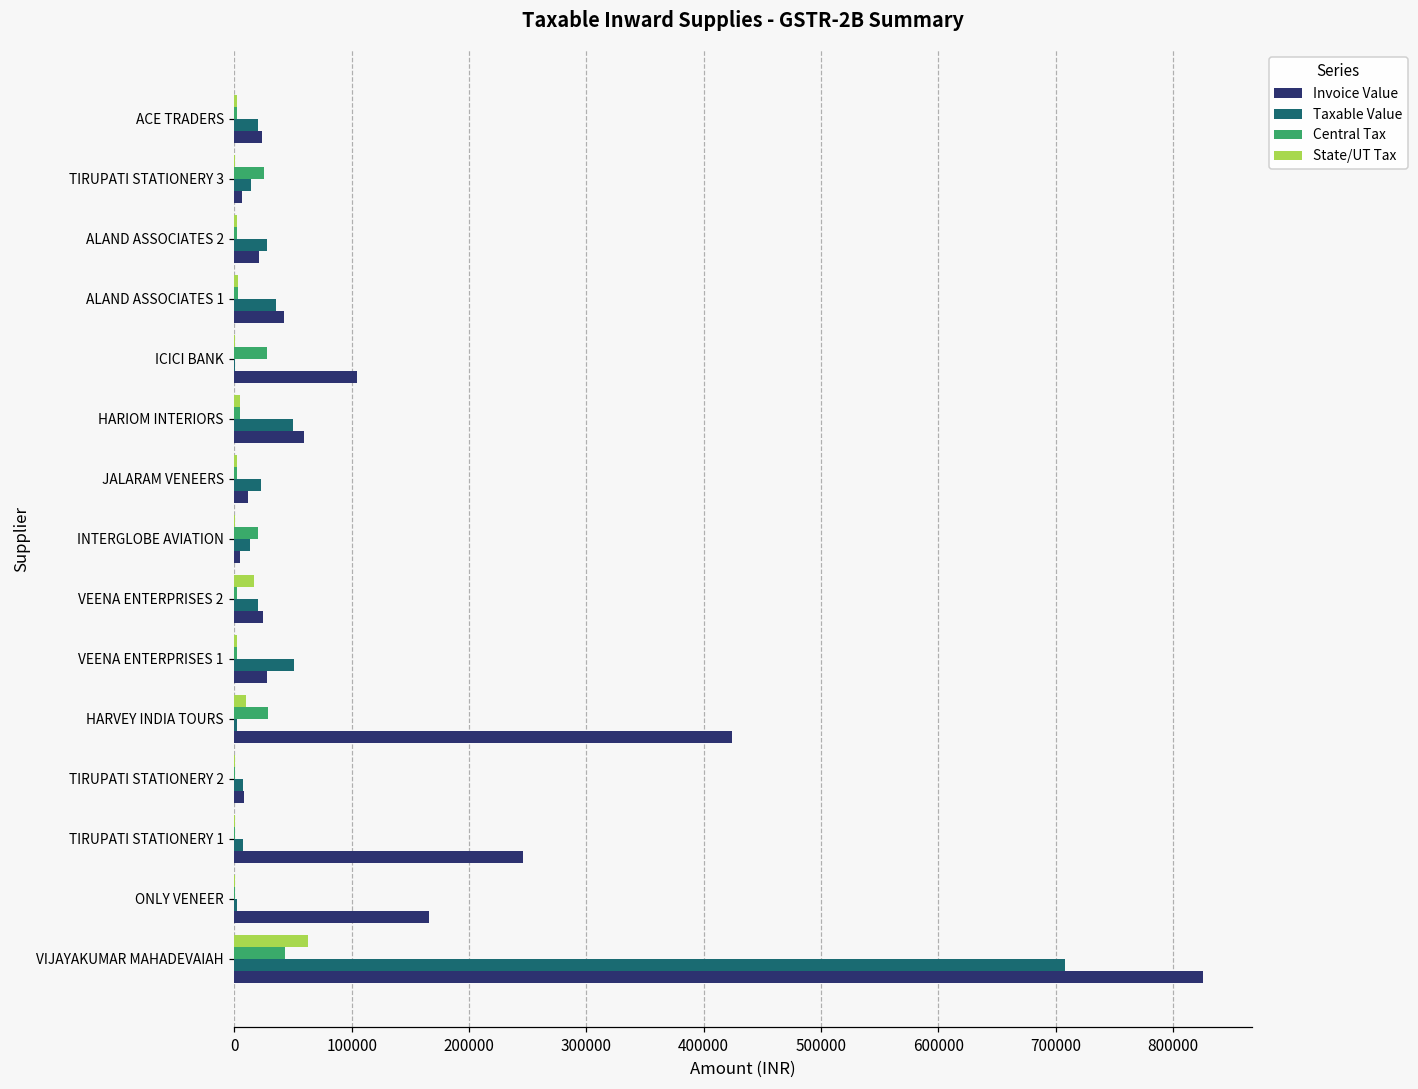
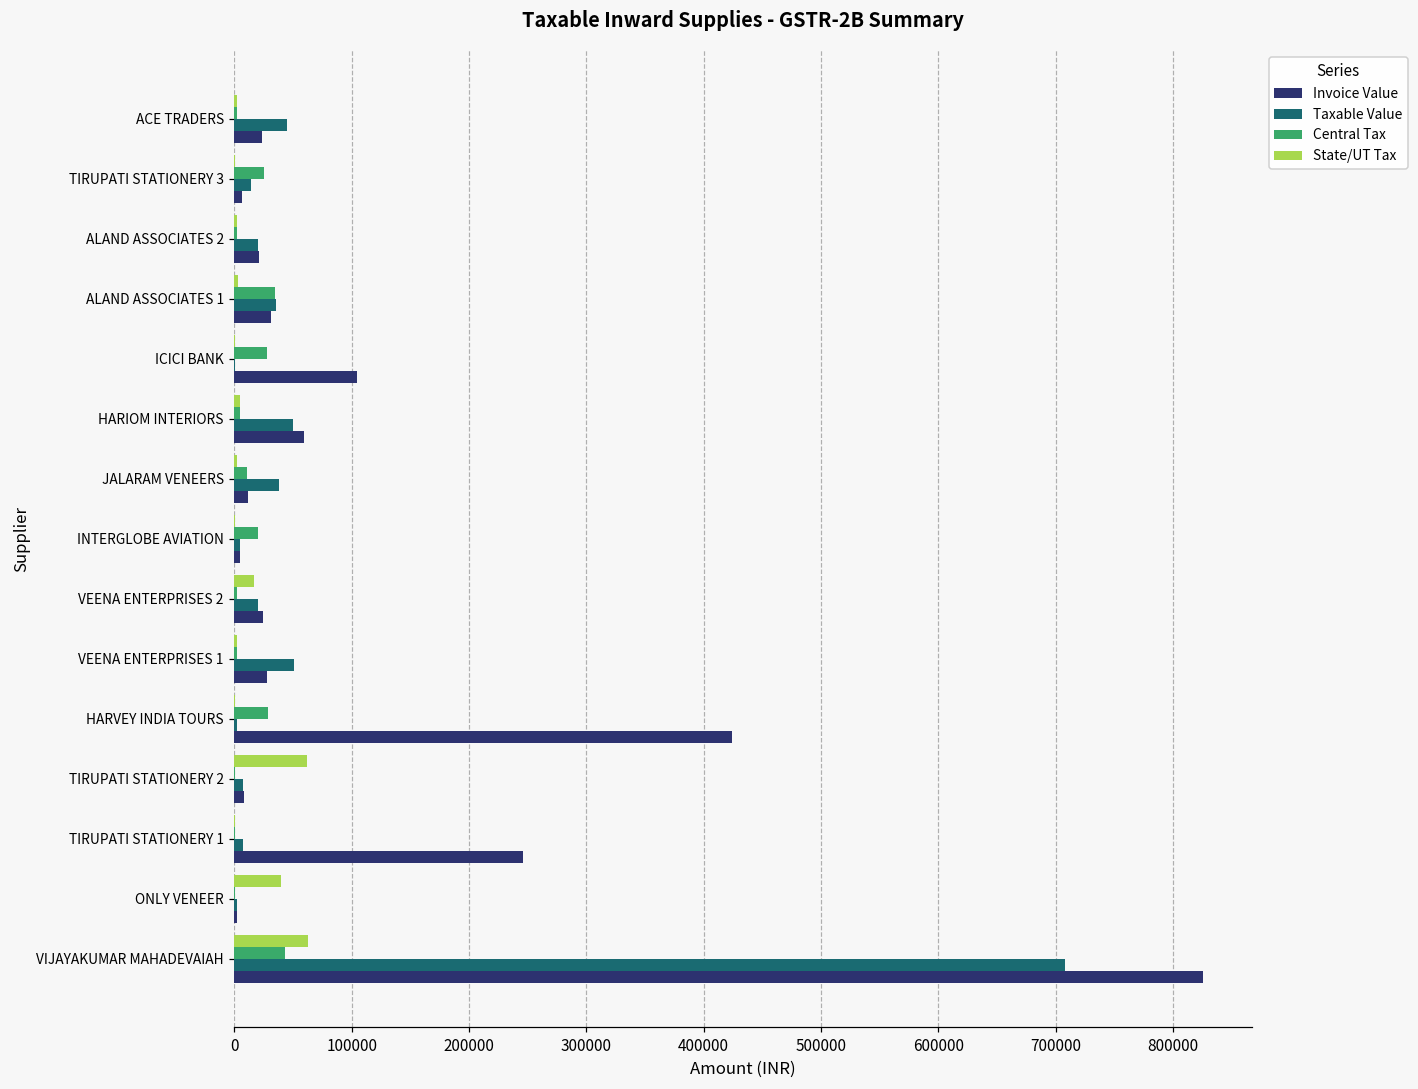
  {
    "Invoice Value": {
      "ACE TRADERS": 23000,
      "TIRUPATI STATIONERY 3": 7000,
      "ALAND ASSOCIATES 2": 21000,
-     "ALAND ASSOCIATES 1": 42000,
+     "ALAND ASSOCIATES 1": 31000,
      "ICICI BANK": 104000,
      "HARIOM INTERIORS": 59000,
      "JALARAM VENEERS": 11000,
      "INTERGLOBE AVIATION": 5000,
      "VEENA ENTERPRISES 2": 24000,
      "VEENA ENTERPRISES 1": 28000,
      "HARVEY INDIA TOURS": 424000,
      "TIRUPATI STATIONERY 2": 8000,
      "TIRUPATI STATIONERY 1": 246000,
-     "ONLY VENEER": 166000,
+     "ONLY VENEER": 3000,
      "VIJAYAKUMAR MAHADEVAIAH": 826000
    },
    "Taxable Value": {
-     "ACE TRADERS": 20000,
+     "ACE TRADERS": 44000,
      "TIRUPATI STATIONERY 3": 14000,
-     "ALAND ASSOCIATES 2": 28000,
+     "ALAND ASSOCIATES 2": 20000,
      "ALAND ASSOCIATES 1": 36000,
      "HARIOM INTERIORS": 50000,
-     "JALARAM VENEERS": 23000,
-     "INTERGLOBE AVIATION": 13000,
+     "JALARAM VENEERS": 38000,
+     "INTERGLOBE AVIATION": 4000,
      "VEENA ENTERPRISES 2": 20000,
      "VEENA ENTERPRISES 1": 51000,
      "TIRUPATI STATIONERY 2": 7000,
      "TIRUPATI STATIONERY 1": 7000,
      "VIJAYAKUMAR MAHADEVAIAH": 708000
    },
    "Central Tax": {
      "TIRUPATI STATIONERY 3": 25000,
      "ALAND ASSOCIATES 2": 2000,
-     "ALAND ASSOCIATES 1": 3000,
+     "ALAND ASSOCIATES 1": 35000,
      "ICICI BANK": 28000,
      "HARIOM INTERIORS": 5000,
-     "JALARAM VENEERS": 2000,
+     "JALARAM VENEERS": 11000,
      "INTERGLOBE AVIATION": 20000,
      "HARVEY INDIA TOURS": 28000,
      "VIJAYAKUMAR MAHADEVAIAH": 43000
    },
    "State/UT Tax": {
      "ALAND ASSOCIATES 2": 2000,
      "ALAND ASSOCIATES 1": 3000,
      "HARIOM INTERIORS": 5000,
      "VEENA ENTERPRISES 2": 17000,
-     "HARVEY INDIA TOURS": 10000,
-     "TIRUPATI STATIONERY 2": 1000,
-     "ONLY VENEER": 0,
+     "HARVEY INDIA TOURS": 0,
+     "TIRUPATI STATIONERY 2": 62000,
+     "ONLY VENEER": 39000,
      "VIJAYAKUMAR MAHADEVAIAH": 63000
    }
  }
